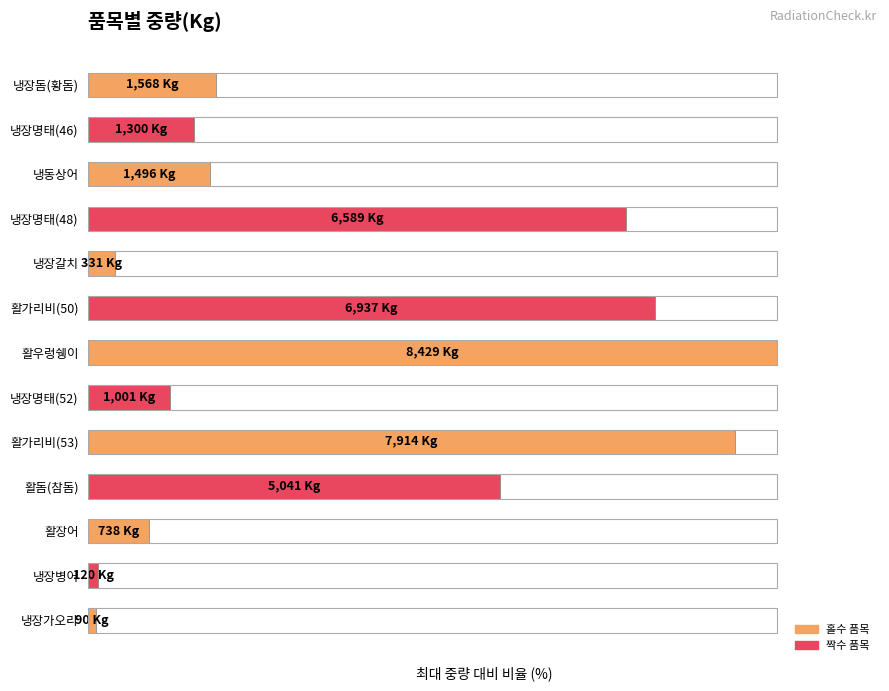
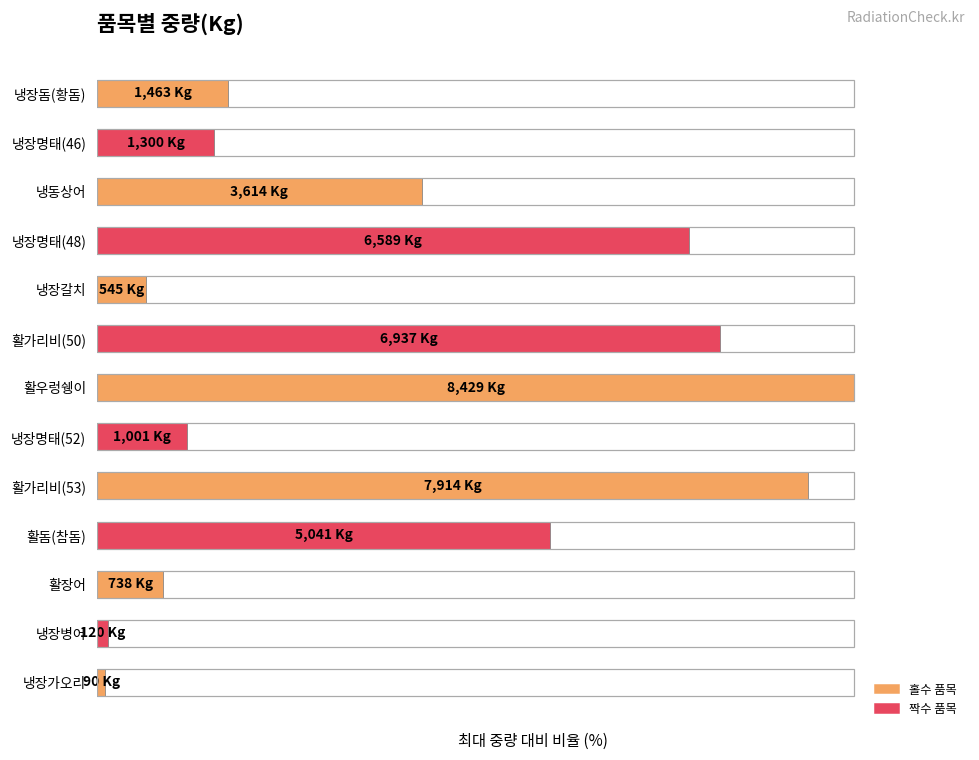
  {
-   "냉장돔(황돔)": "1,568",
-   "냉동상어": "1,496",
-   "냉장갈치": "331"
+   "냉장돔(황돔)": "1,463",
+   "냉동상어": "3,614",
+   "냉장갈치": "545"
  }
